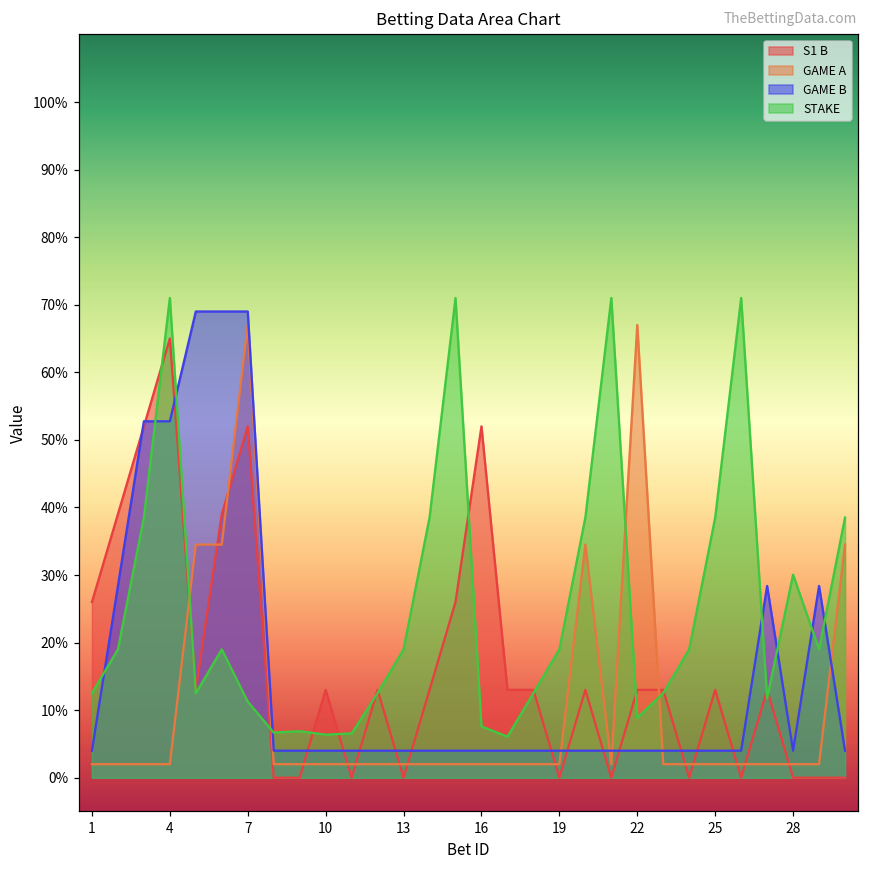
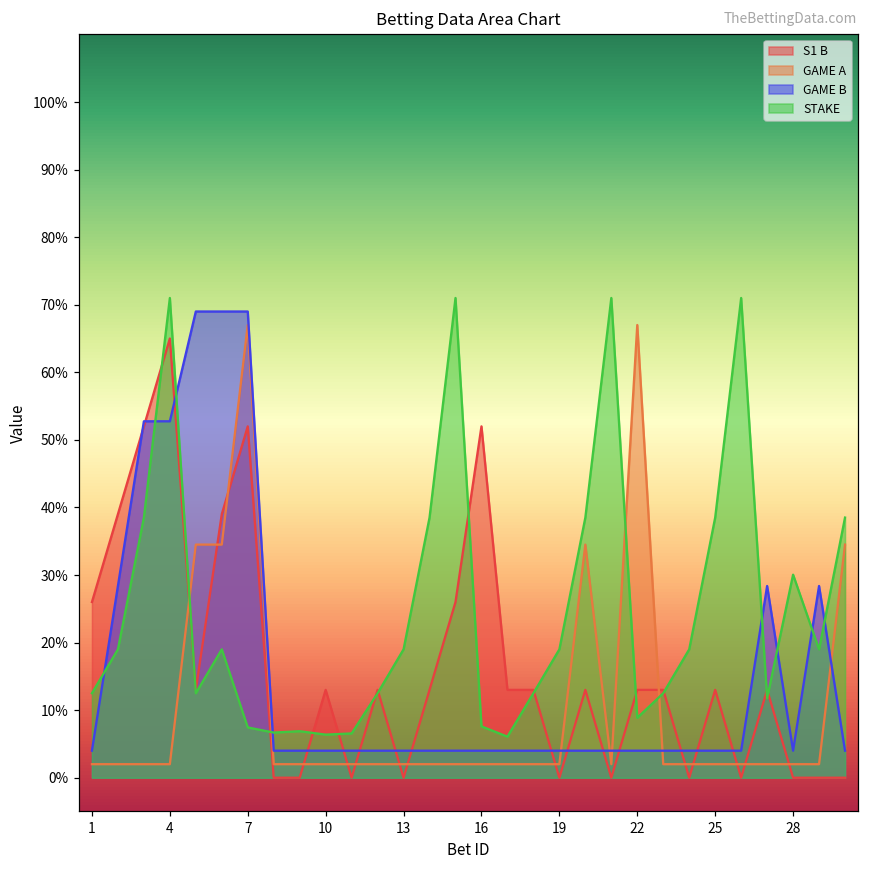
  {
    "GAME B": {
      "1": "4%",
      "4": "53%",
      "7": "69%",
      "10": "4%",
      "13": "4%",
      "16": "4%",
      "19": "4%",
      "22": "4%",
      "25": "4%",
      "28": "4%"
    },
    "STAKE": {
      "1": "13%",
      "4": "71%",
-     "7": "11%",
+     "7": "7%",
      "10": "6%",
      "13": "19%",
      "16": "8%",
      "19": "19%",
      "22": "9%",
      "25": "39%",
      "28": "30%"
    }
  }
